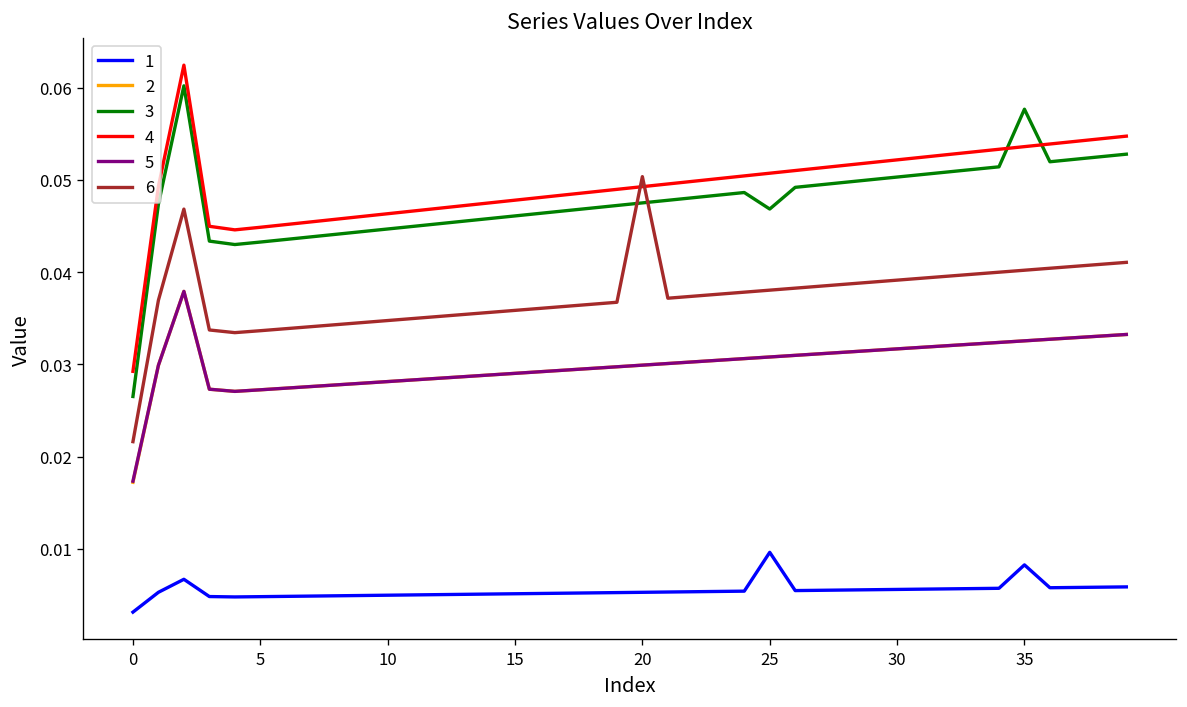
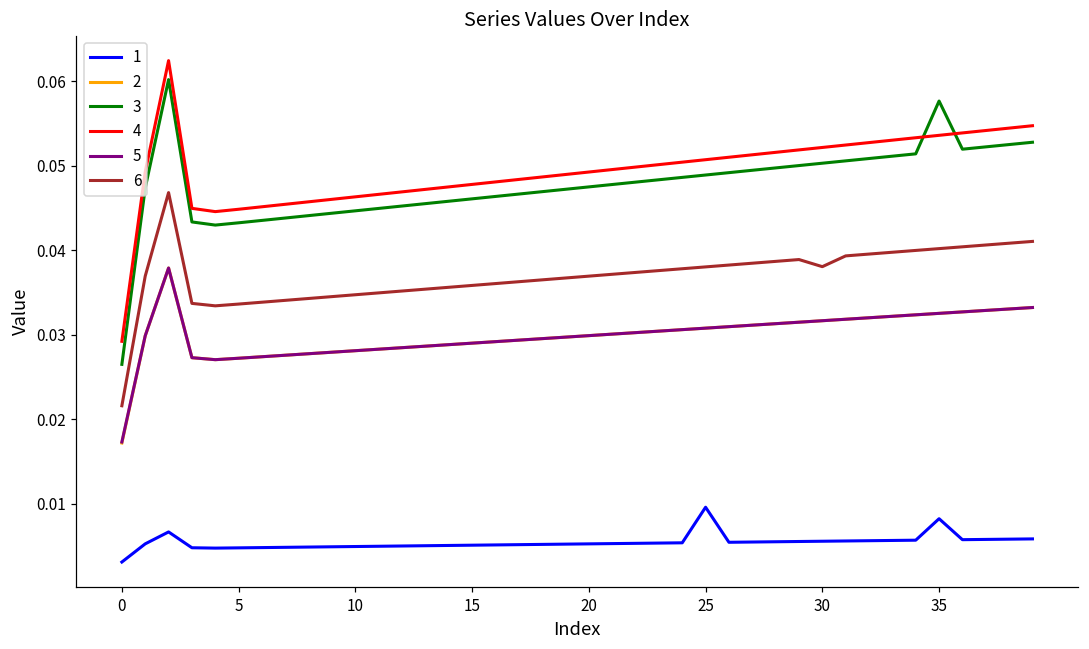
  {
    "1": {
      "0": 0.003,
      "5": 0.005,
      "10": 0.005,
      "15": 0.005,
      "20": 0.005,
      "25": 0.010,
      "30": 0.006,
      "35": 0.008
    },
    "3": {
      "0": 0.027,
      "5": 0.043,
      "10": 0.045,
      "15": 0.046,
      "20": 0.048,
-     "25": 0.047,
+     "25": 0.049,
      "30": 0.050,
      "35": 0.058
    },
    "4": {
      "0": 0.029,
      "5": 0.045,
      "10": 0.046,
      "15": 0.048,
      "20": 0.049,
      "25": 0.051,
      "30": 0.052,
      "35": 0.054
    },
    "6": {
      "0": 0.022,
      "5": 0.034,
      "10": 0.035,
      "15": 0.036,
-     "20": 0.050,
+     "20": 0.037,
      "25": 0.038,
-     "30": 0.039,
+     "30": 0.038,
      "35": 0.040
    }
  }
